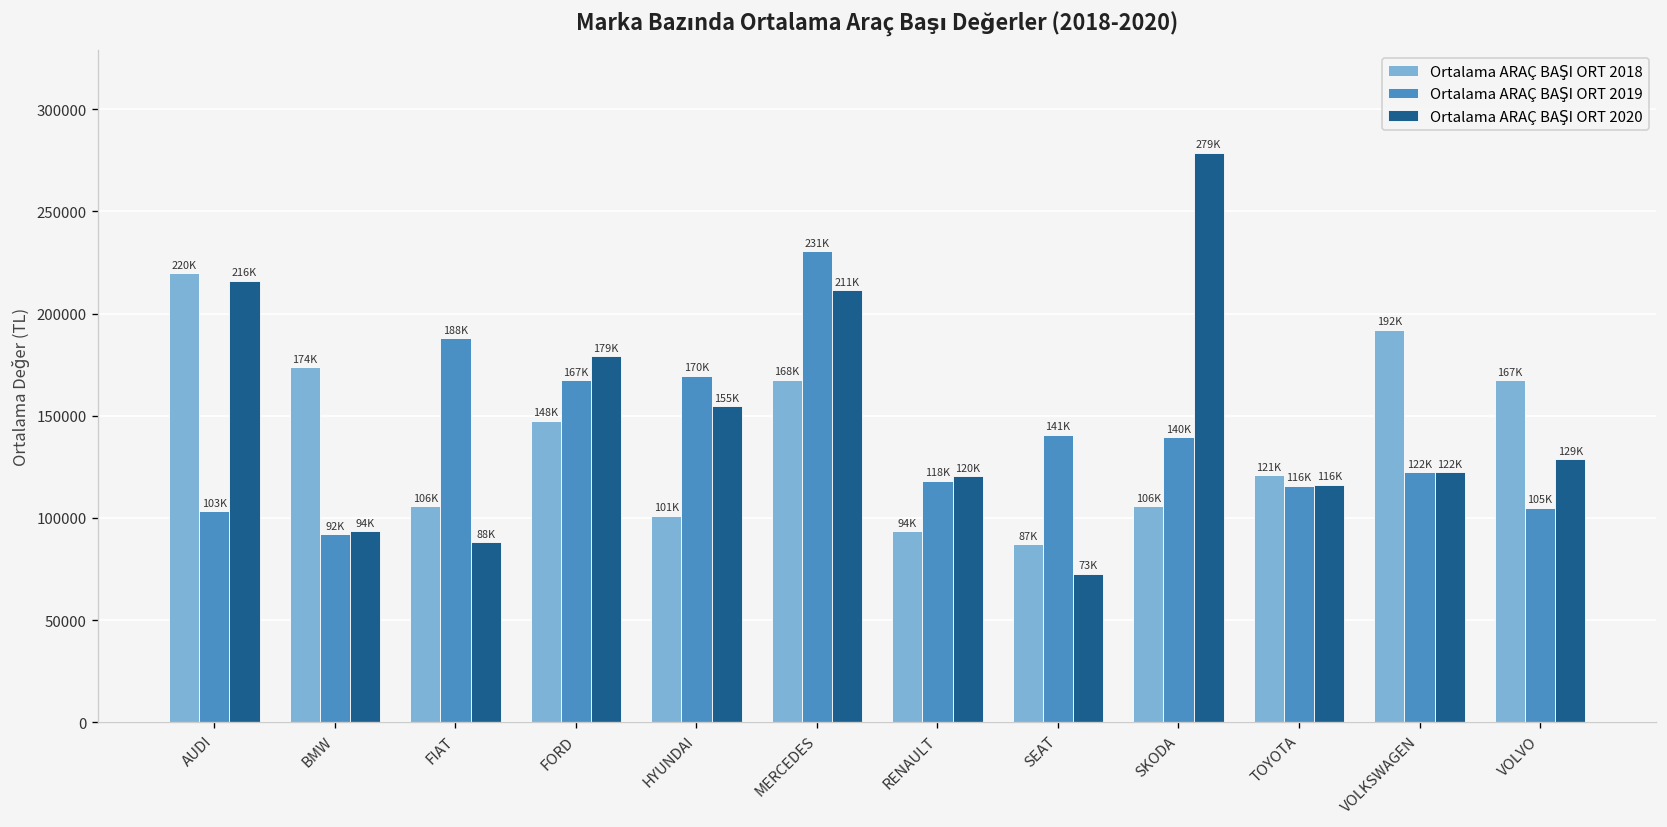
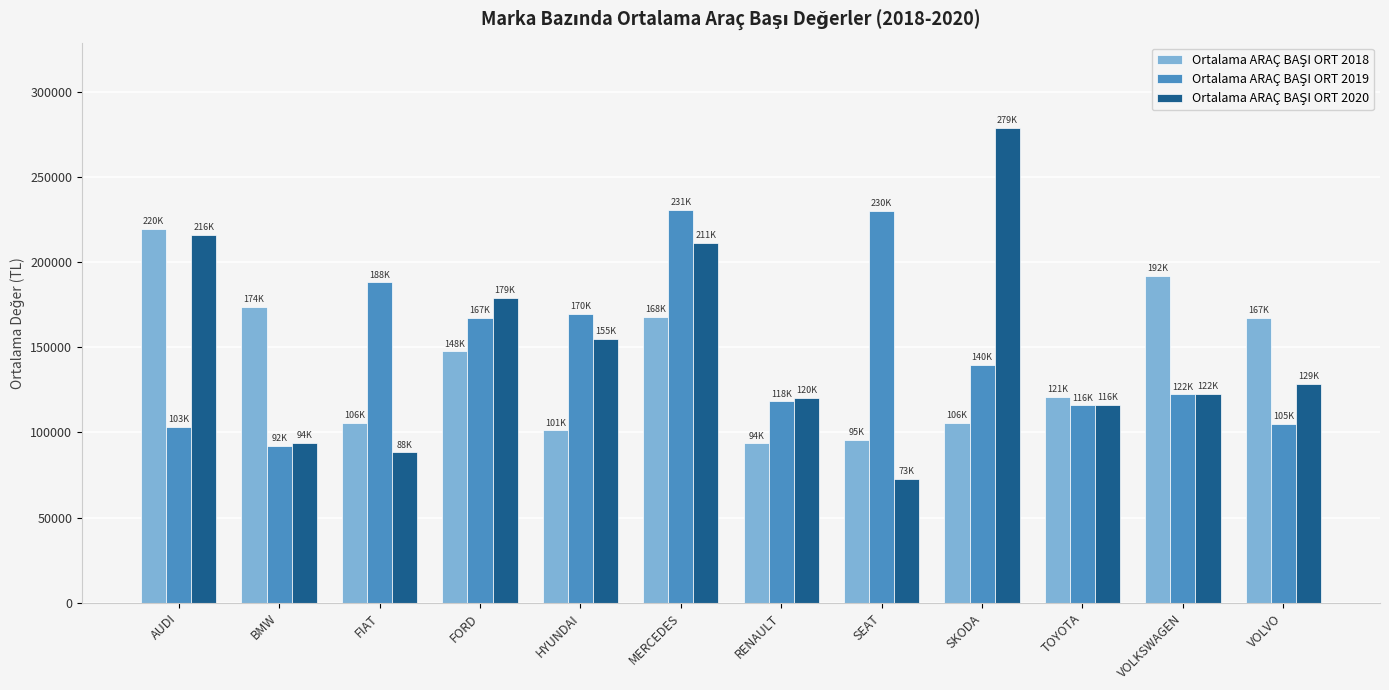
  {
    "Ortalama ARAÇ BAŞI ORT 2018": {
      "AUDI": "220K",
      "BMW": "174K",
      "FIAT": "106K",
      "FORD": "148K",
      "HYUNDAI": "101K",
      "MERCEDES": "168K",
      "RENAULT": "94K",
-     "SEAT": "87K",
+     "SEAT": "95K",
      "SKODA": "106K",
      "TOYOTA": "121K",
      "VOLKSWAGEN": "192K",
      "VOLVO": "167K"
    },
    "Ortalama ARAÇ BAŞI ORT 2019": {
      "AUDI": "103K",
      "BMW": "92K",
      "FIAT": "188K",
      "FORD": "167K",
      "HYUNDAI": "170K",
      "MERCEDES": "231K",
      "RENAULT": "118K",
-     "SEAT": "141K",
+     "SEAT": "230K",
      "SKODA": "140K",
      "TOYOTA": "116K",
      "VOLKSWAGEN": "122K",
      "VOLVO": "105K"
    },
    "Ortalama ARAÇ BAŞI ORT 2020": {
      "AUDI": "216K",
      "BMW": "94K",
      "FIAT": "88K",
      "FORD": "179K",
      "HYUNDAI": "155K",
      "MERCEDES": "211K",
      "RENAULT": "120K",
      "SEAT": "73K",
      "SKODA": "279K",
      "TOYOTA": "116K",
      "VOLKSWAGEN": "122K",
      "VOLVO": "129K"
    }
  }
